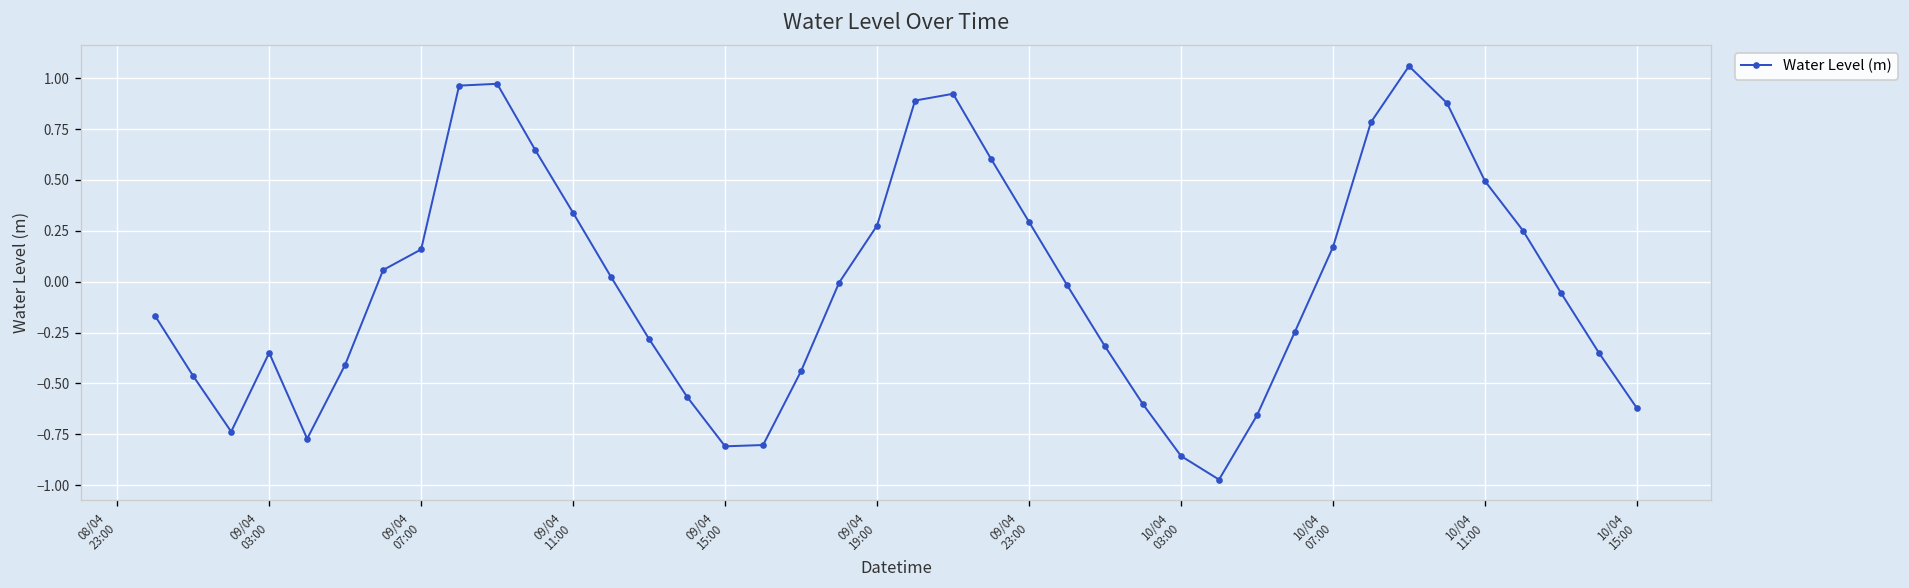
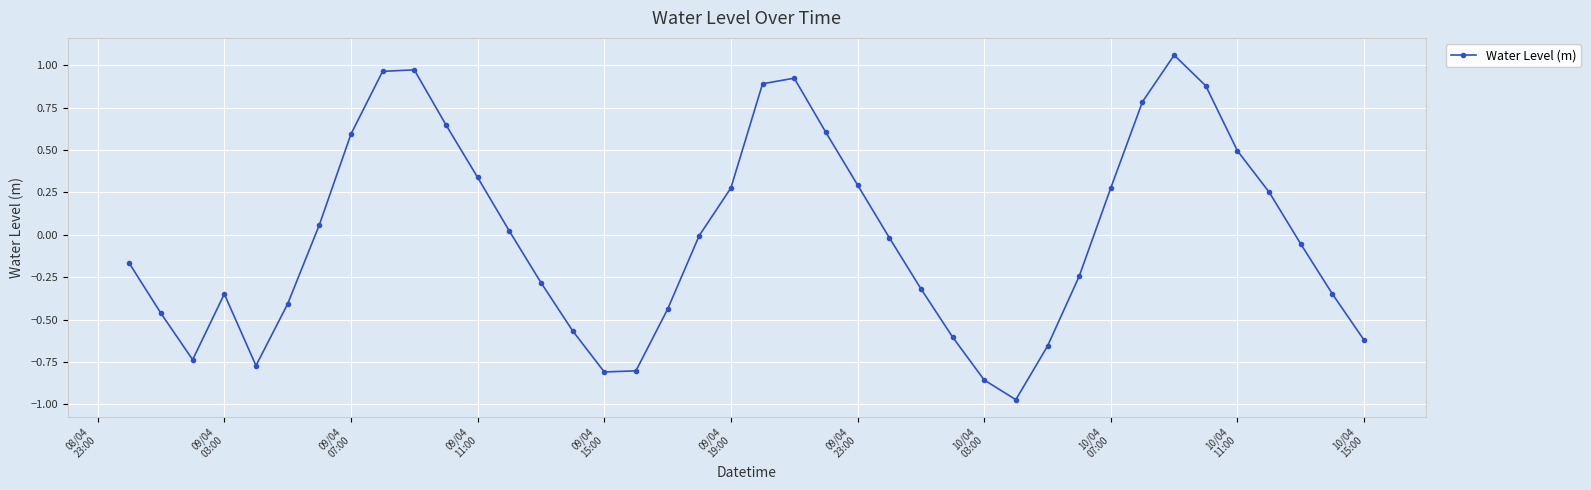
  {
    "09/04 03:00": -0.35,
-   "09/04 07:00": 0.16,
+   "09/04 07:00": 0.59,
    "09/04 11:00": 0.34,
    "09/04 15:00": -0.81,
    "09/04 19:00": 0.28,
    "09/04 23:00": 0.29,
    "10/04 03:00": -0.86,
-   "10/04 07:00": 0.17,
+   "10/04 07:00": 0.28,
    "10/04 11:00": 0.49,
    "10/04 15:00": -0.62
  }
